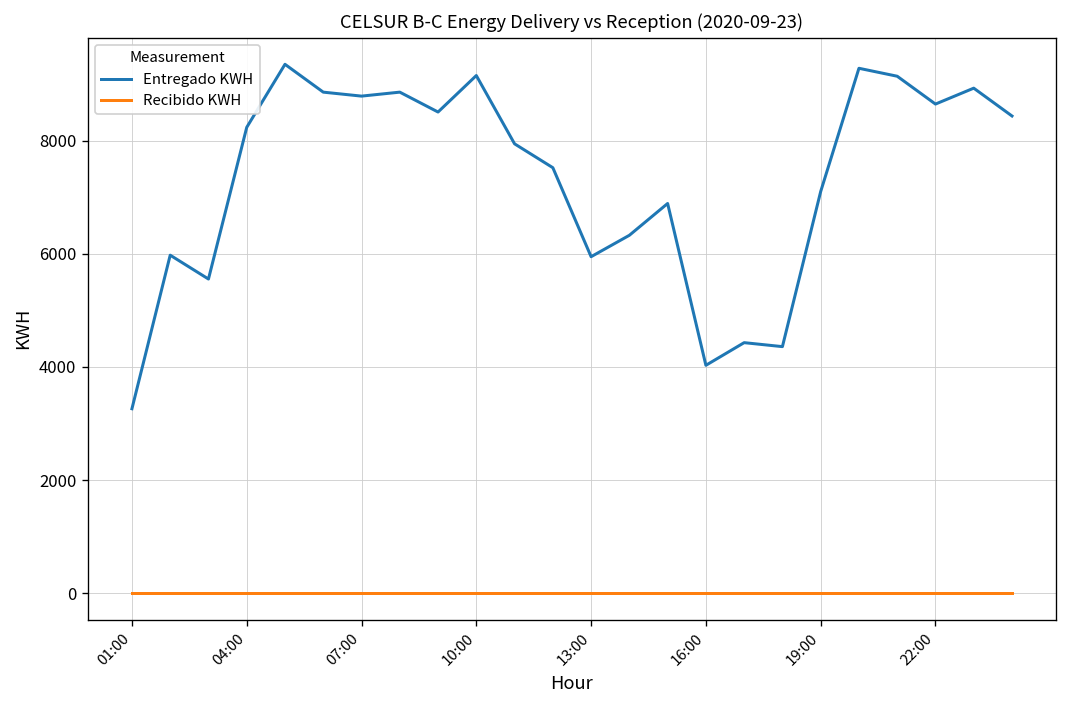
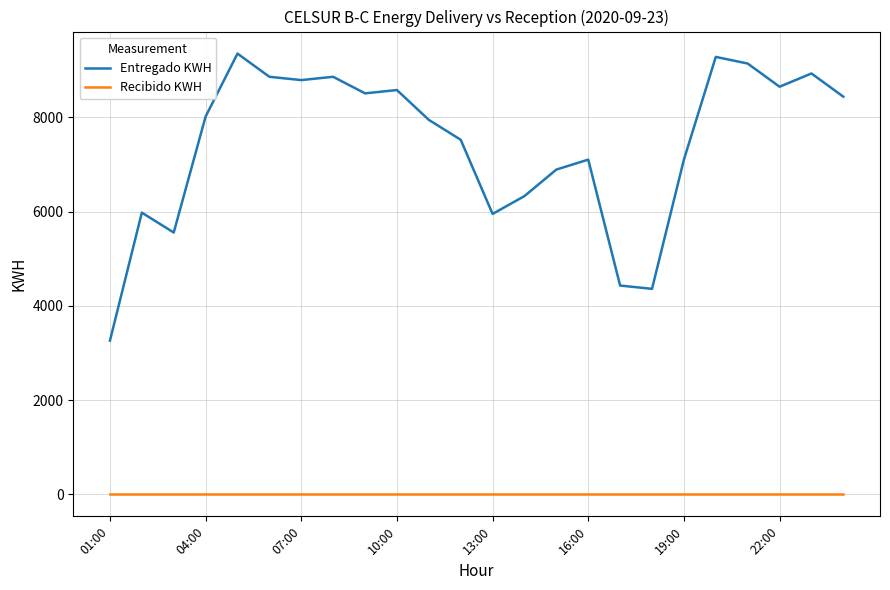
  {
    "Entregado KWH": {
      "01:00": 3300,
-     "04:00": 8200,
+     "04:00": 8000,
      "07:00": 8800,
-     "10:00": 9200,
+     "10:00": 8600,
      "13:00": 5900,
-     "16:00": 4000,
+     "16:00": 7100,
      "19:00": 7100,
      "22:00": 8600
    },
    "Recibido KWH": {
      "01:00": 0,
      "04:00": 0,
      "07:00": 0,
      "10:00": 0,
      "13:00": 0,
      "16:00": 0,
      "19:00": 0,
      "22:00": 0
    }
  }
